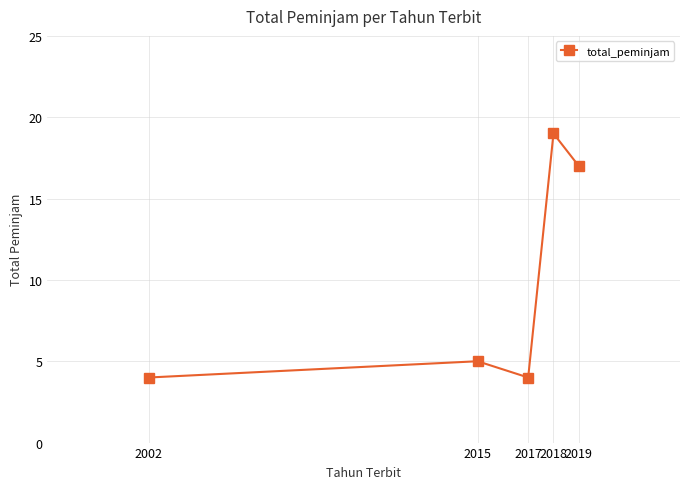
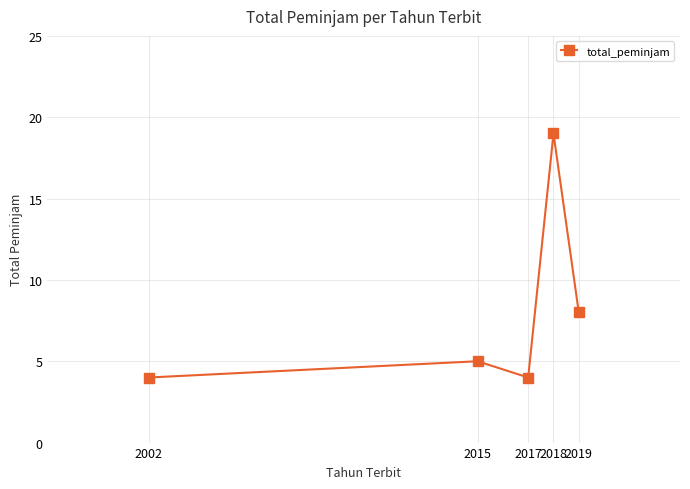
  {
    "2002": 4,
    "2015": 5,
    "2017": 4,
    "2018": 19,
-   "2019": 17
+   "2019": 8
  }
